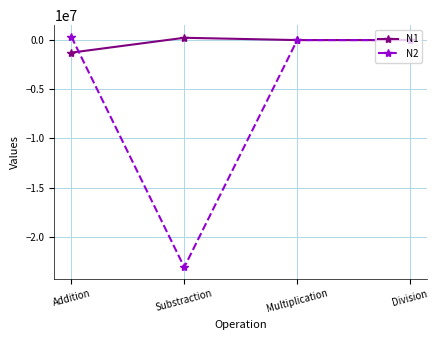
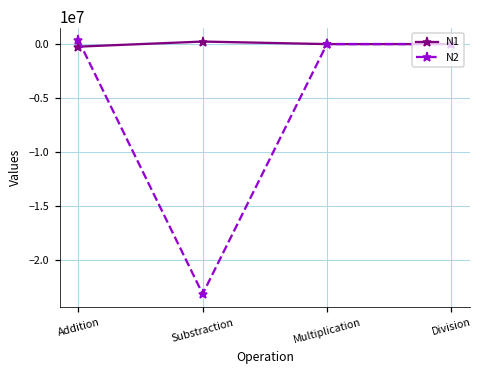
  {
    "N1": {
-     "Addition": -1000000,
+     "Addition": 0,
      "Substraction": 0
    },
    "N2": {
      "Addition": 0,
      "Substraction": -23000000
    }
  }
